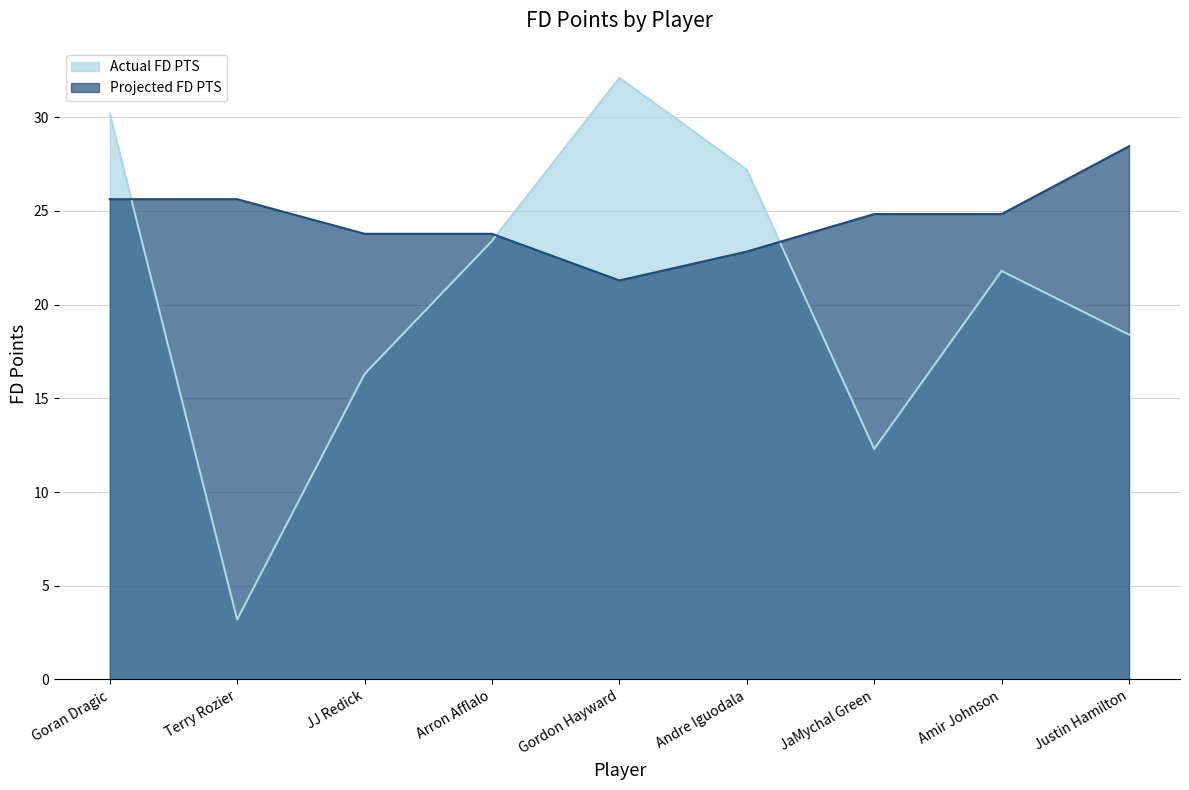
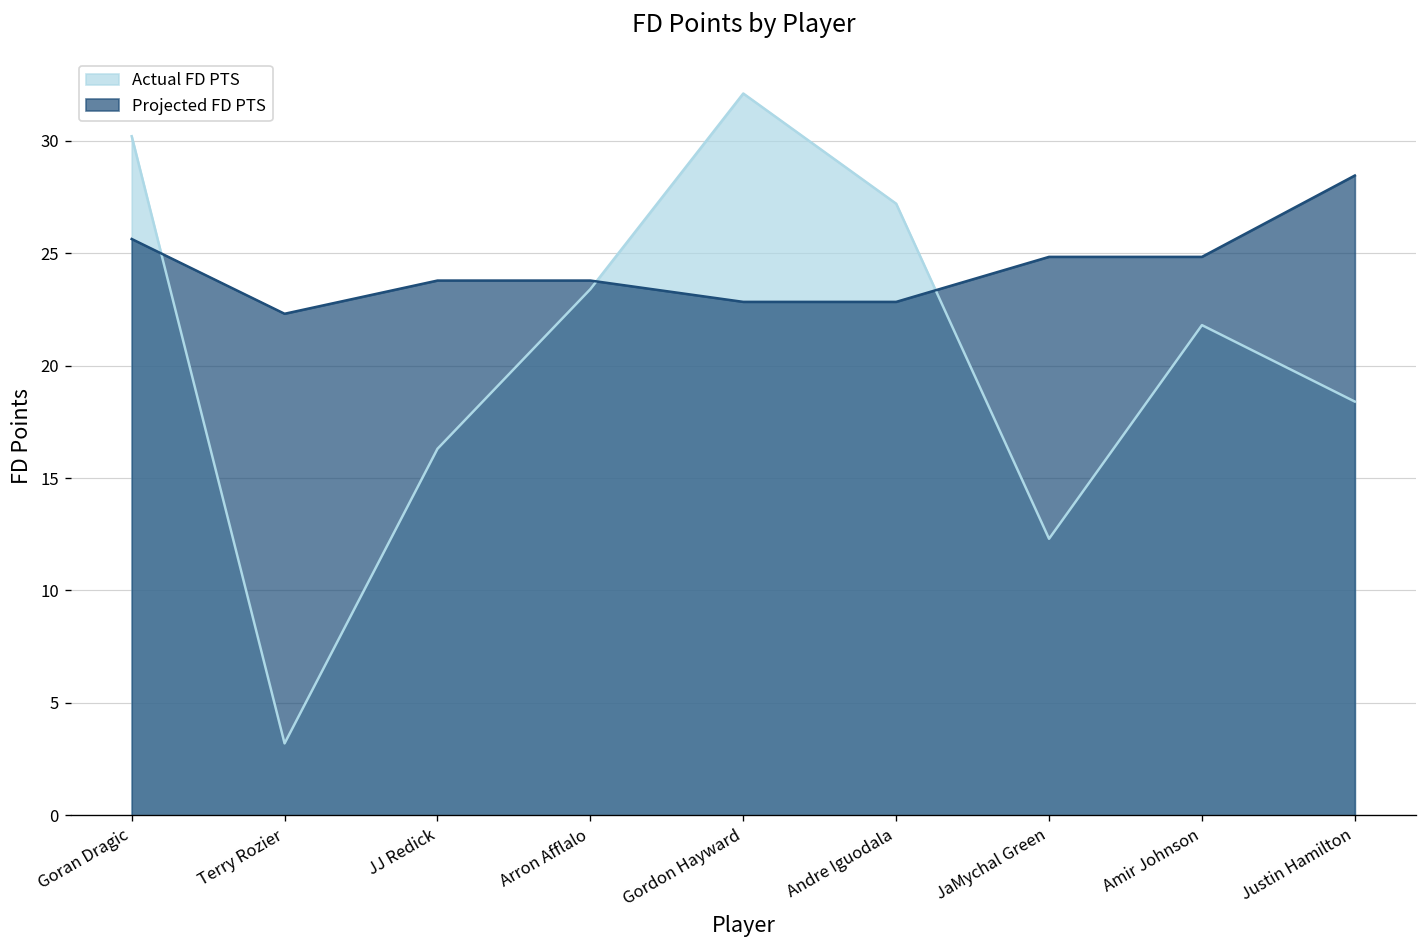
  {
    "Actual FD PTS": {
      "Goran Dragic": 30.2,
      "Terry Rozier": 3.2,
      "JJ Redick": 16.3,
      "Arron Afflalo": 23.4,
      "Gordon Hayward": 32.1,
      "Andre Iguodala": 27.2,
      "JaMychal Green": 12.3,
      "Amir Johnson": 21.8,
      "Justin Hamilton": 18.4
    },
    "Projected FD PTS": {
      "Goran Dragic": 25.6,
-     "Terry Rozier": 25.6,
+     "Terry Rozier": 22.3,
      "JJ Redick": 23.8,
      "Arron Afflalo": 23.8,
-     "Gordon Hayward": 21.3,
+     "Gordon Hayward": 22.8,
      "Andre Iguodala": 22.8,
      "JaMychal Green": 24.8,
      "Amir Johnson": 24.8,
      "Justin Hamilton": 28.5
    }
  }
